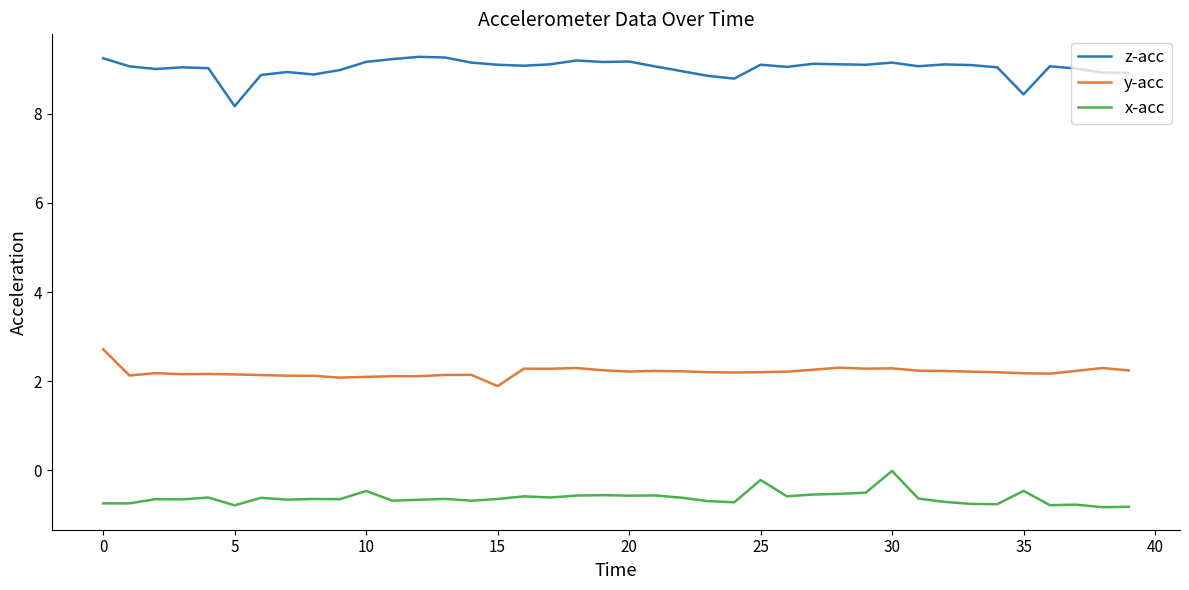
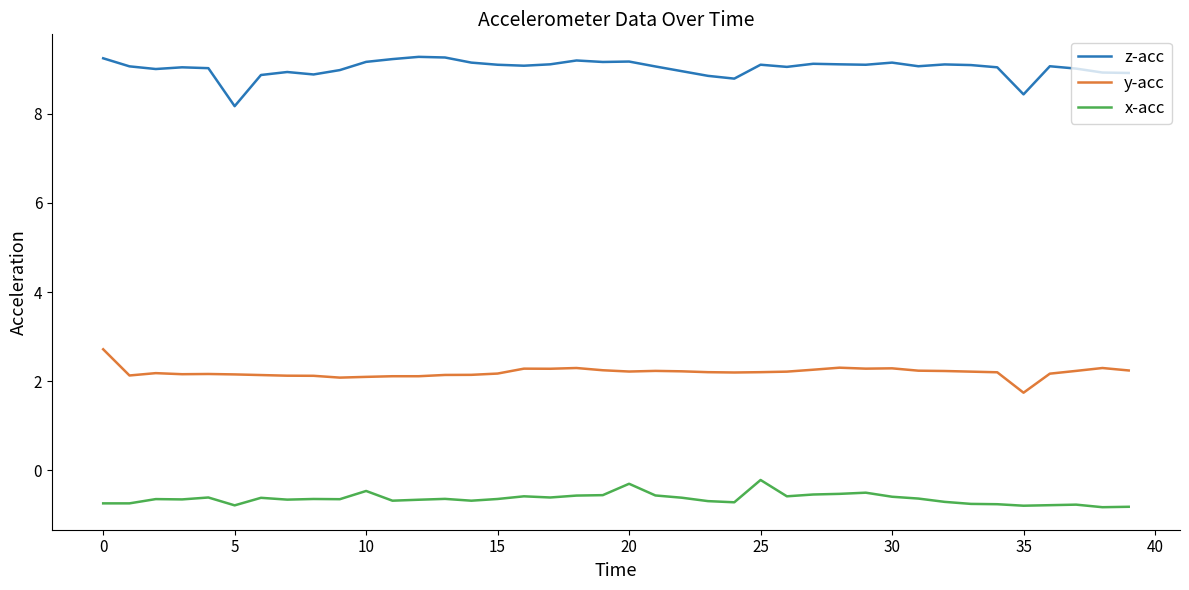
  {
    "z-acc": {
      "0": 9.2,
      "5": 8.2,
      "10": 9.2,
      "15": 9.1,
      "20": 9.2,
      "25": 9.1,
      "30": 9.1,
      "35": 8.4
    },
    "y-acc": {
      "0": 2.7,
      "5": 2.2,
      "10": 2.1,
-     "15": 1.9,
+     "15": 2.2,
      "20": 2.2,
      "25": 2.2,
      "30": 2.3,
-     "35": 2.2
+     "35": 1.7
    },
    "x-acc": {
      "0": -0.7,
      "5": -0.8,
      "10": -0.5,
      "15": -0.6,
-     "20": -0.6,
+     "20": -0.3,
      "25": -0.2,
-     "30": 0.0,
-     "35": -0.5
+     "30": -0.6,
+     "35": -0.8
    }
  }
